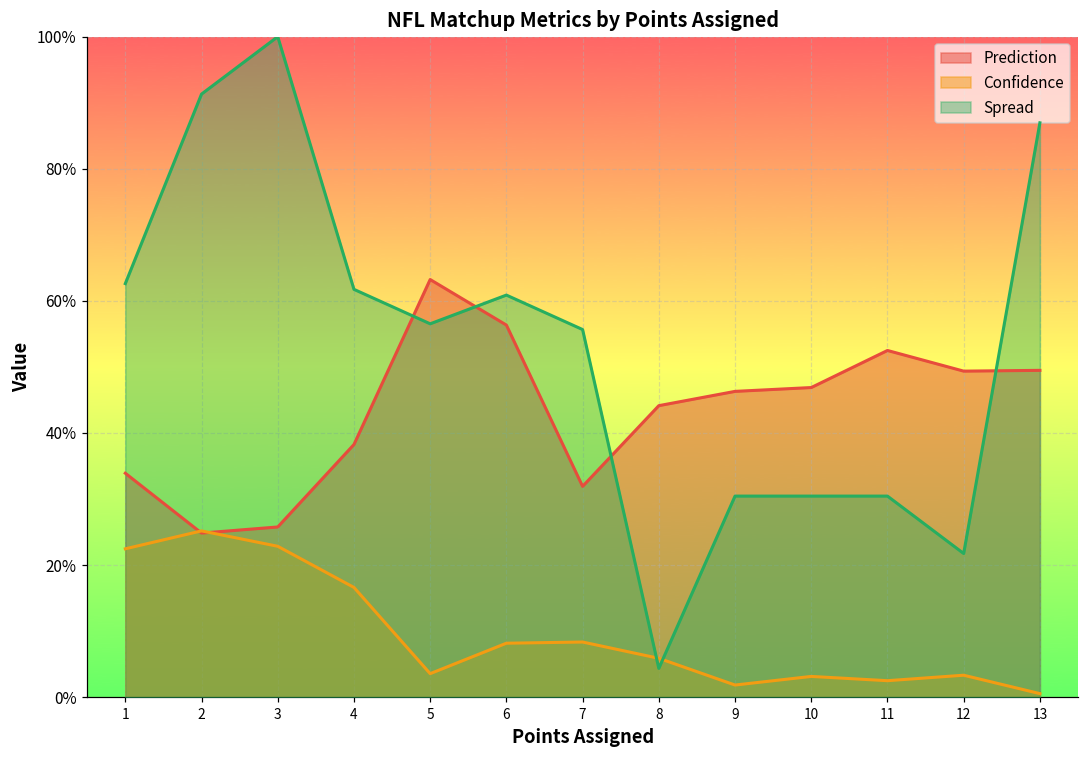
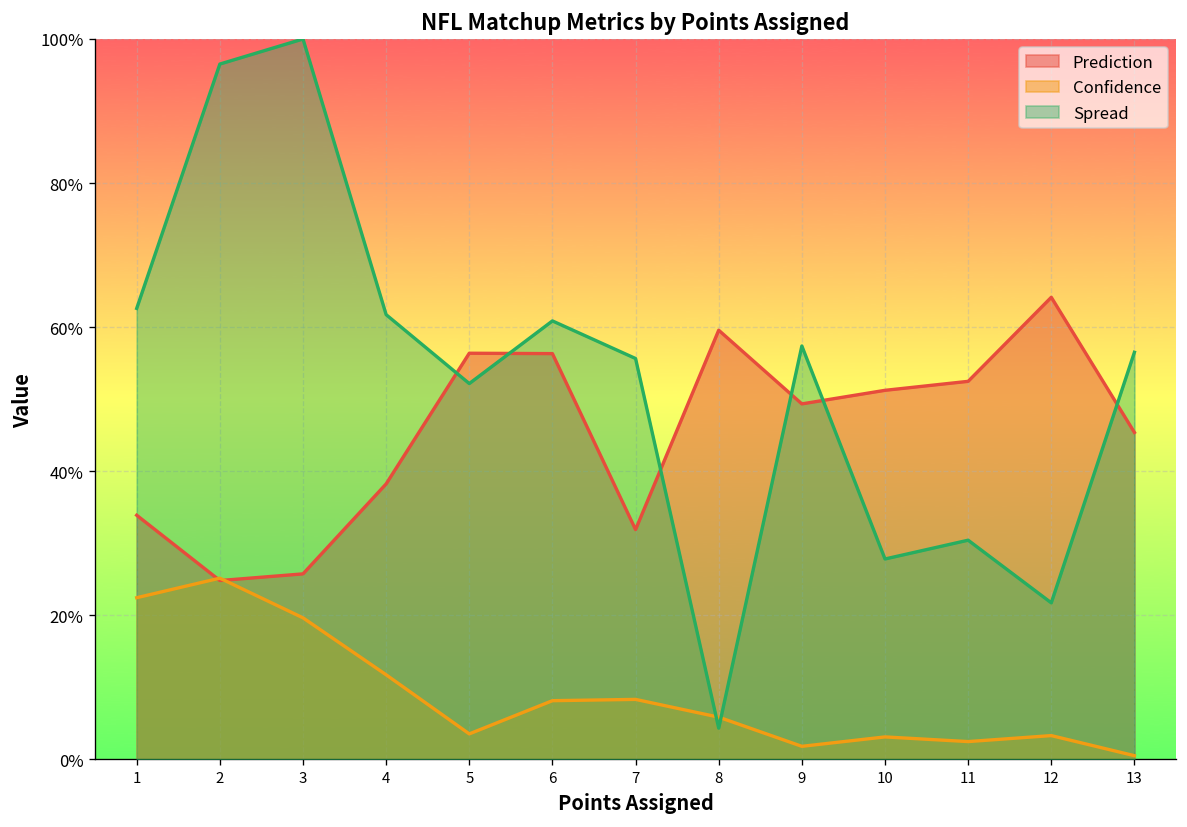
  {
    "Prediction": {
      "1": "34%",
      "3": "26%",
      "4": "38%",
-     "5": "63%",
+     "5": "56%",
      "6": "56%",
      "7": "32%",
-     "8": "44%",
-     "9": "46%",
-     "10": "47%",
+     "8": "60%",
+     "9": "49%",
+     "10": "51%",
      "11": "52%",
-     "12": "49%",
-     "13": "49%"
+     "12": "64%",
+     "13": "45%"
    },
    "Confidence": {
      "1": "22%",
-     "3": "23%",
-     "4": "17%",
+     "3": "20%",
+     "4": "12%",
      "5": "4%",
      "6": "8%",
      "7": "8%",
      "8": "6%",
      "9": "2%",
      "10": "3%",
      "11": "2%",
      "12": "3%",
      "13": "1%"
    },
    "Spread": {
      "1": "63%",
-     "2": "91%",
+     "2": "97%",
      "3": "100%",
      "4": "62%",
-     "5": "57%",
+     "5": "52%",
      "6": "61%",
      "7": "56%",
      "8": "4%",
-     "9": "30%",
-     "10": "30%",
+     "9": "57%",
+     "10": "28%",
      "11": "30%",
      "12": "22%",
-     "13": "87%"
+     "13": "57%"
    }
  }
